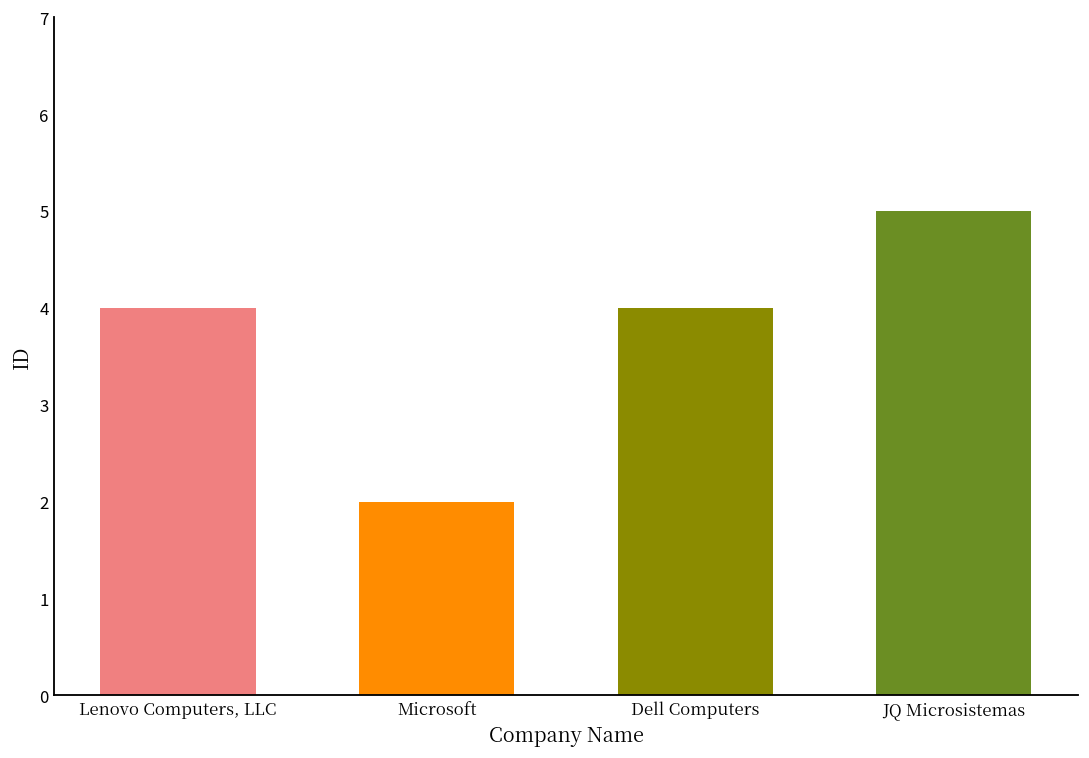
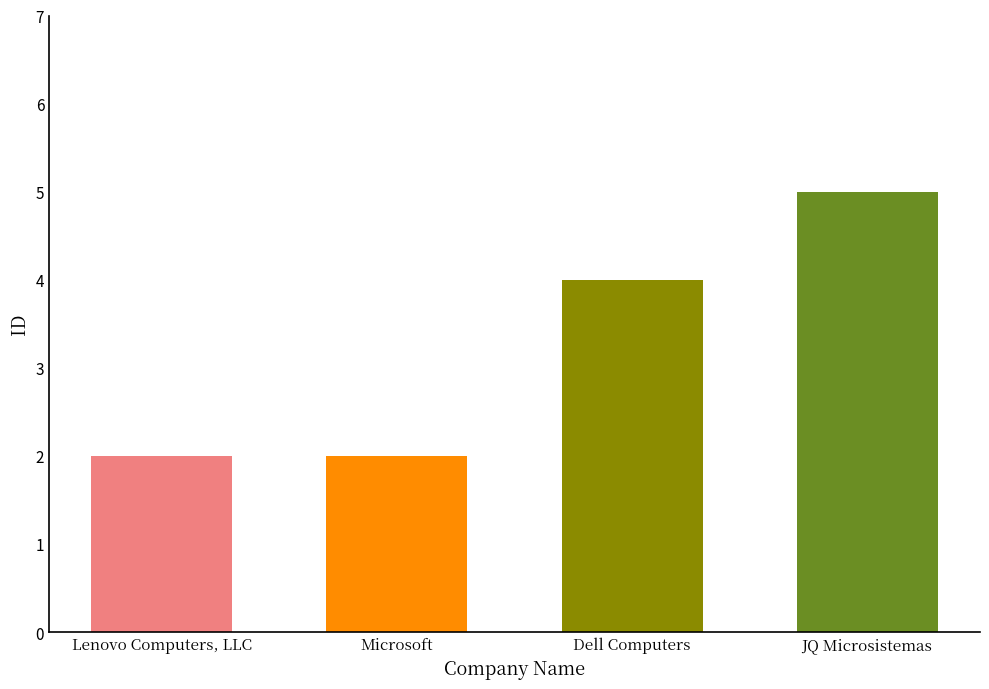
  {
-   "Lenovo Computers, LLC": 4,
+   "Lenovo Computers, LLC": 2,
    "Microsoft": 2,
    "Dell Computers": 4,
    "JQ Microsistemas": 5
  }
